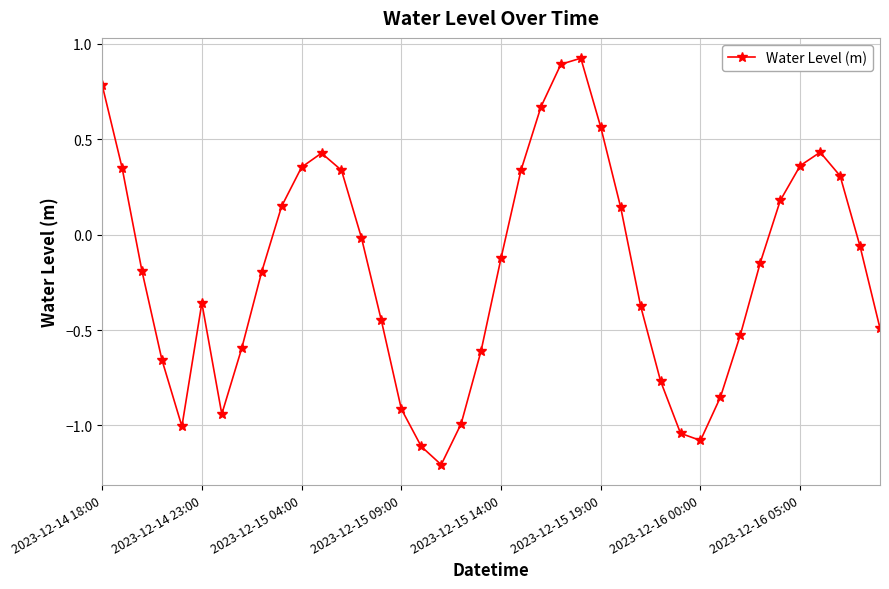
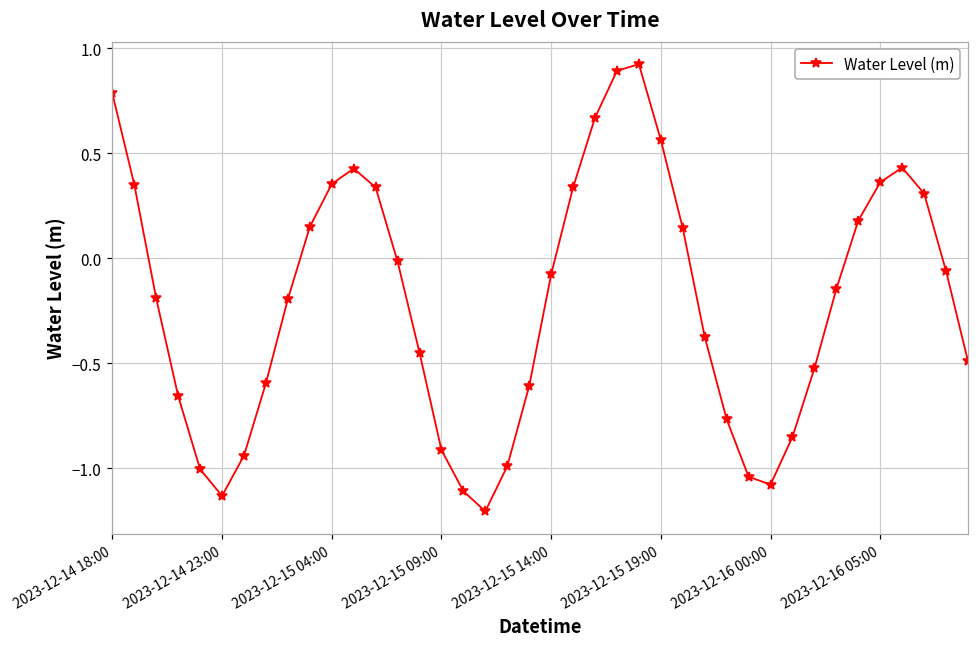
  {
    "2023-12-14 18:00": 0.78,
-   "2023-12-14 23:00": -0.36,
+   "2023-12-14 23:00": -1.13,
    "2023-12-15 04:00": 0.35,
    "2023-12-15 09:00": -0.91,
-   "2023-12-15 14:00": -0.12,
+   "2023-12-15 14:00": -0.08,
    "2023-12-15 19:00": 0.56,
    "2023-12-16 00:00": -1.08,
    "2023-12-16 05:00": 0.36
  }
